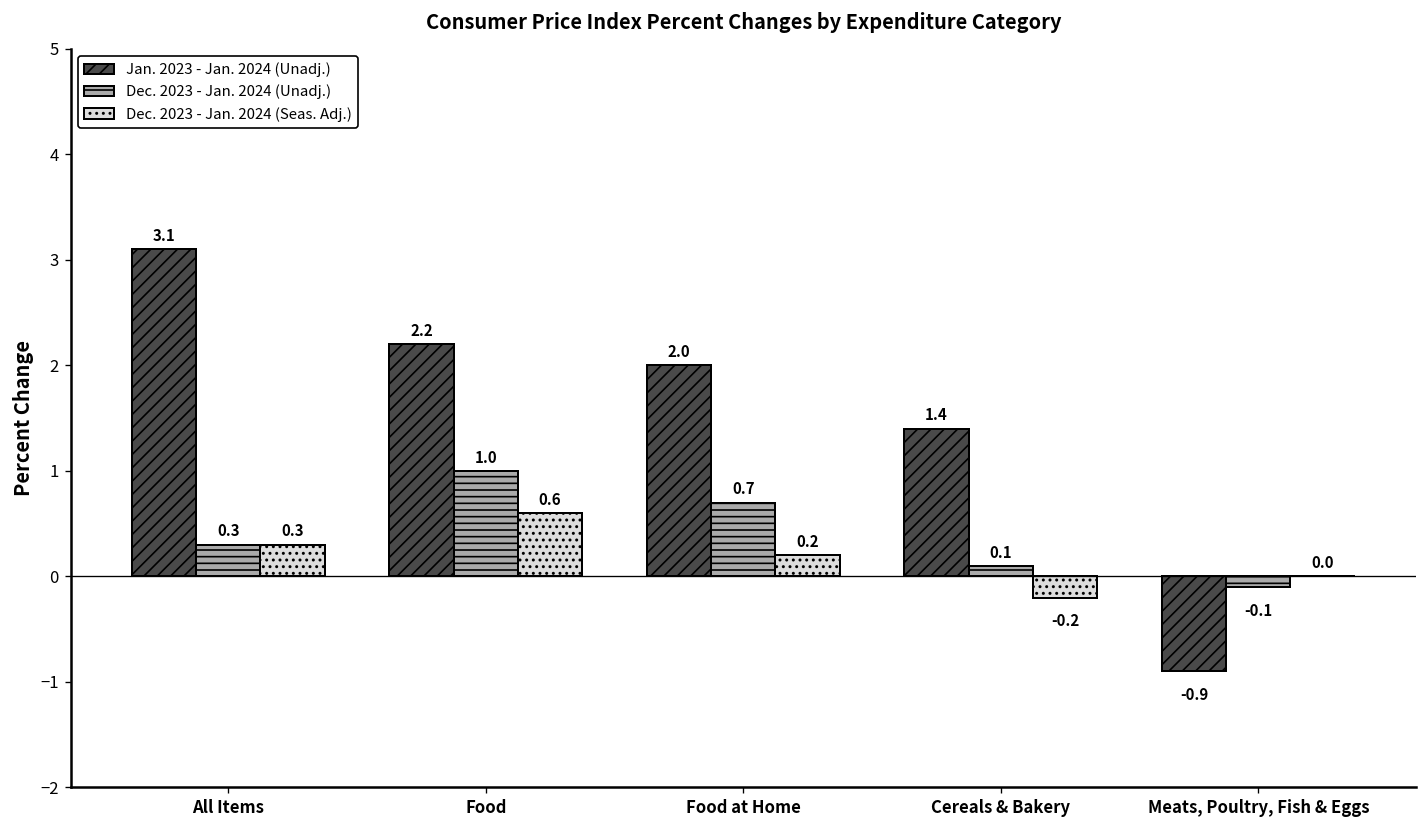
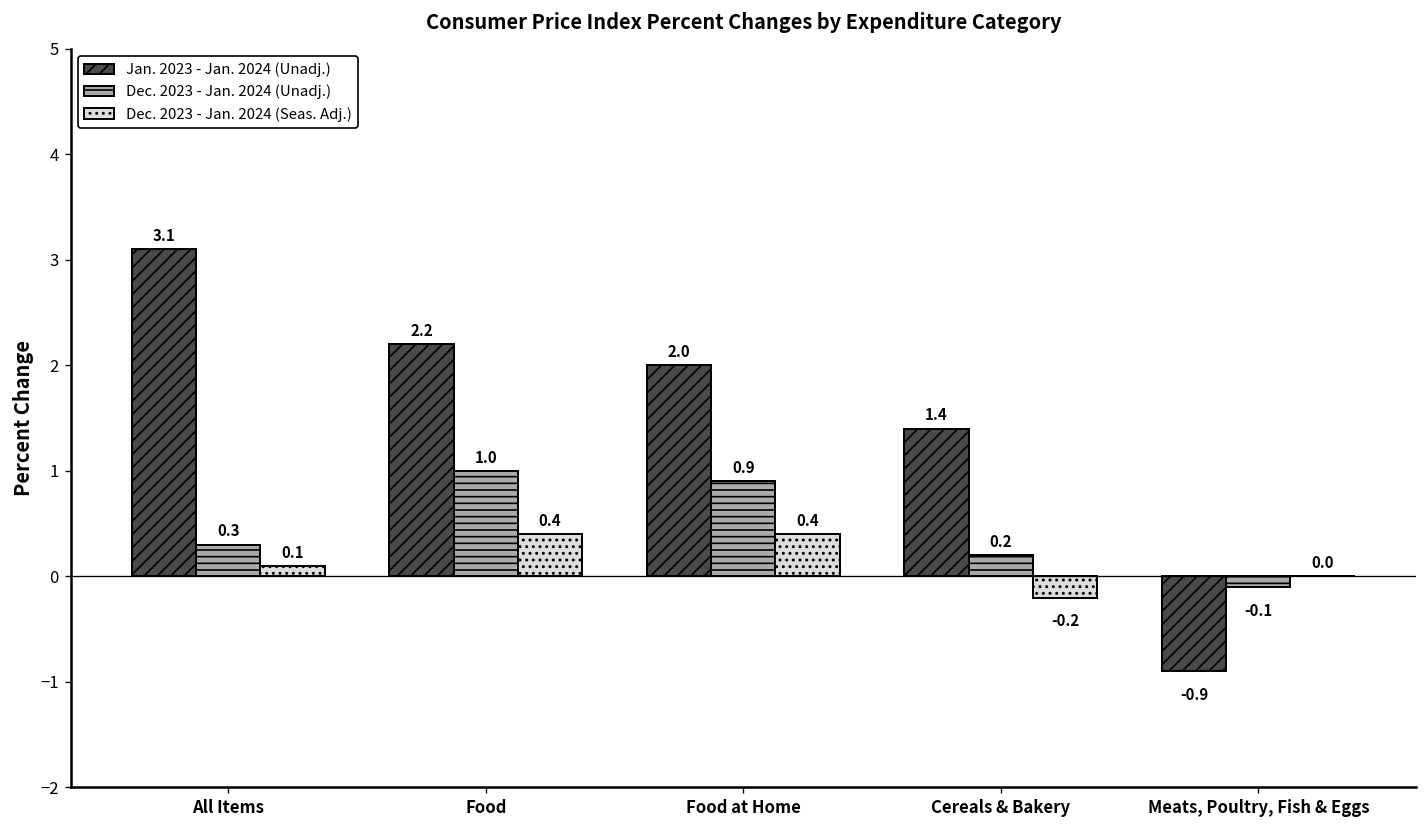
  {
    "Jan. 2023 - Jan. 2024 (Unadj.)": {
      "All Items": 3.1,
      "Food": 2.2,
      "Food at Home": 2.0,
      "Cereals & Bakery": 1.4,
      "Meats, Poultry, Fish & Eggs": -0.9
    },
    "Dec. 2023 - Jan. 2024 (Unadj.)": {
      "All Items": 0.3,
      "Food": 1.0,
-     "Food at Home": 0.7,
-     "Cereals & Bakery": 0.1,
+     "Food at Home": 0.9,
+     "Cereals & Bakery": 0.2,
      "Meats, Poultry, Fish & Eggs": -0.1
    },
    "Dec. 2023 - Jan. 2024 (Seas. Adj.)": {
-     "All Items": 0.3,
-     "Food": 0.6,
-     "Food at Home": 0.2,
+     "All Items": 0.1,
+     "Food": 0.4,
+     "Food at Home": 0.4,
      "Cereals & Bakery": -0.2,
      "Meats, Poultry, Fish & Eggs": 0.0
    }
  }
